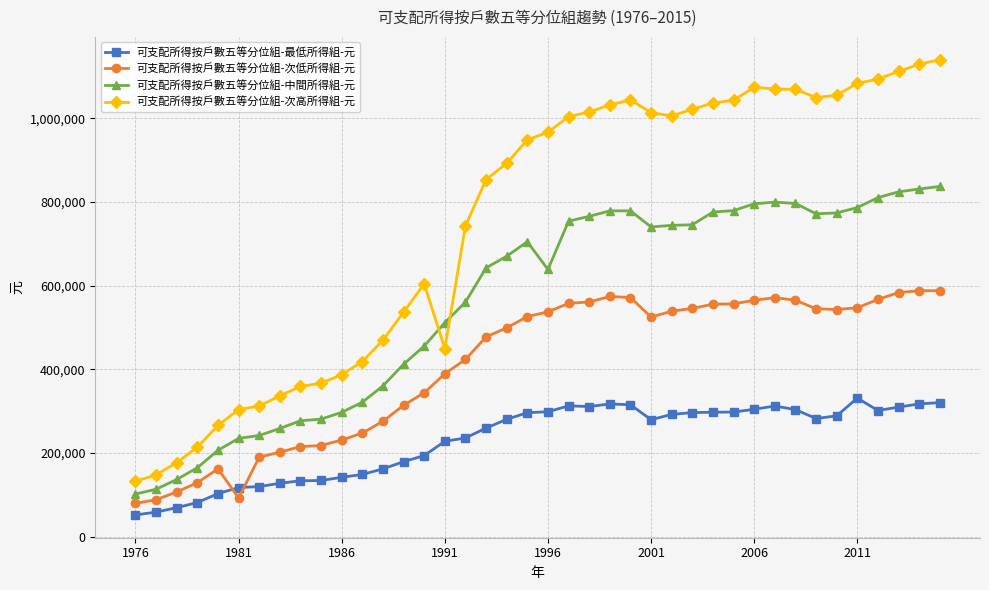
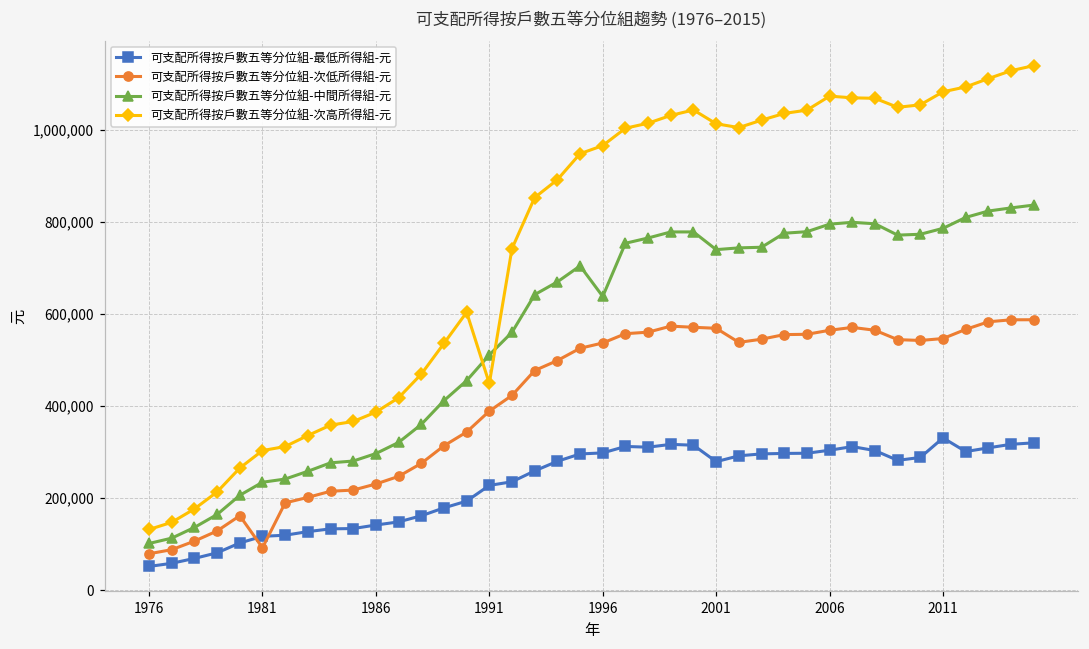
  {
    "可支配所得按戶數五等分位組-最低所得組-元": {
      "1976": "50,000",
      "1981": "120,000",
      "1986": "140,000",
      "1991": "230,000",
      "1996": "300,000",
      "2001": "280,000",
      "2006": "300,000",
      "2011": "330,000"
    },
    "可支配所得按戶數五等分位組-次低所得組-元": {
      "1976": "80,000",
      "1981": "90,000",
      "1986": "230,000",
      "1991": "390,000",
      "1996": "540,000",
-     "2001": "520,000",
+     "2001": "570,000",
      "2006": "560,000",
      "2011": "550,000"
    },
    "可支配所得按戶數五等分位組-中間所得組-元": {
      "1976": "100,000",
      "1981": "230,000",
      "1986": "300,000",
      "1991": "510,000",
      "1996": "640,000",
      "2001": "740,000",
      "2006": "800,000",
      "2011": "790,000"
    },
    "可支配所得按戶數五等分位組-次高所得組-元": {
      "1976": "130,000",
      "1981": "300,000",
      "1986": "390,000",
      "1991": "450,000",
      "1996": "970,000",
      "2001": "1,010,000",
      "2006": "1,070,000",
      "2011": "1,080,000"
    }
  }
